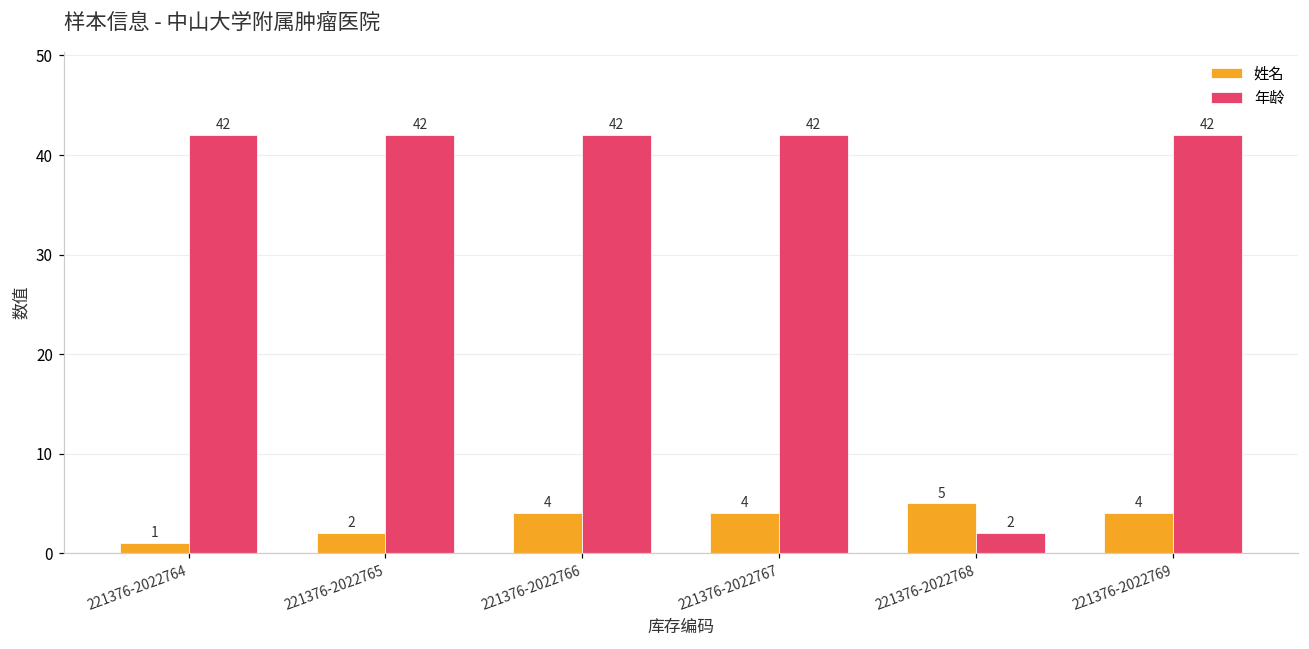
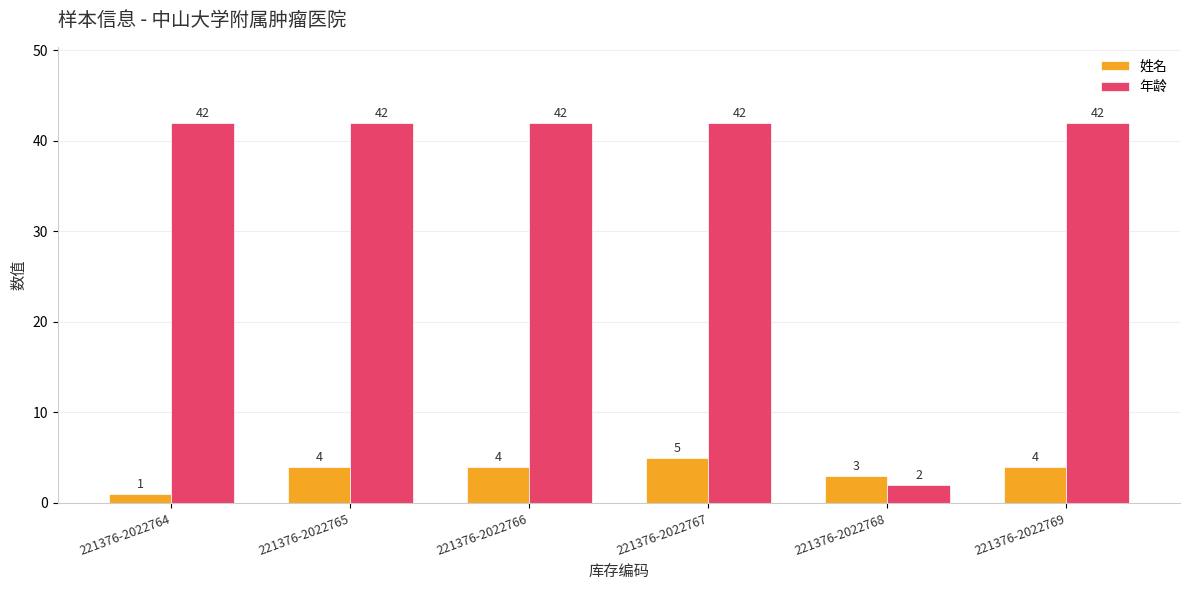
  {
    "姓名": {
      "221376-2022764": 1,
-     "221376-2022765": 2,
+     "221376-2022765": 4,
      "221376-2022766": 4,
-     "221376-2022767": 4,
-     "221376-2022768": 5,
+     "221376-2022767": 5,
+     "221376-2022768": 3,
      "221376-2022769": 4
    },
    "年龄": {
      "221376-2022764": 42,
      "221376-2022765": 42,
      "221376-2022766": 42,
      "221376-2022767": 42,
      "221376-2022768": 2,
      "221376-2022769": 42
    }
  }
